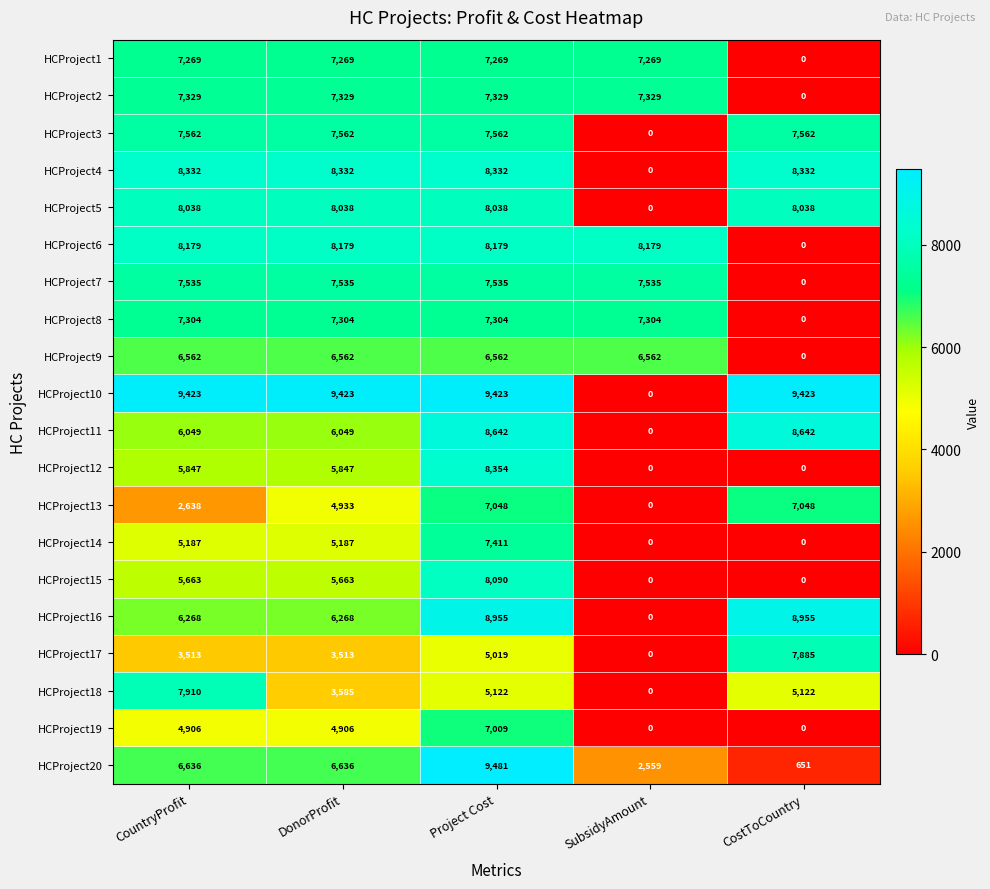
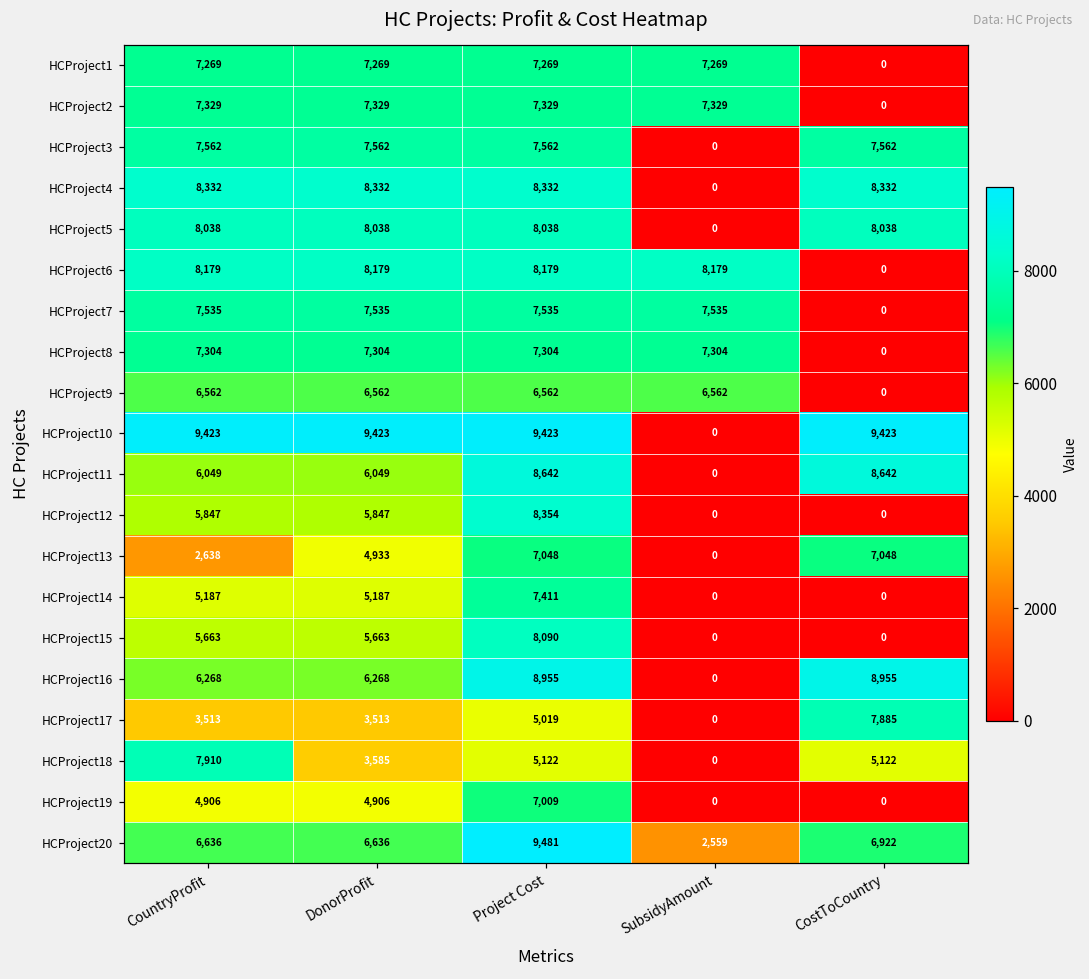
  {
    "HCProject1": {
      "CountryProfit": "7,269",
      "DonorProfit": "7,269",
      "Project Cost": "7,269",
      "SubsidyAmount": "7,269",
      "CostToCountry": "0"
    },
    "HCProject2": {
      "CountryProfit": "7,329",
      "DonorProfit": "7,329",
      "Project Cost": "7,329",
      "SubsidyAmount": "7,329",
      "CostToCountry": "0"
    },
    "HCProject3": {
      "CountryProfit": "7,562",
      "DonorProfit": "7,562",
      "Project Cost": "7,562",
      "SubsidyAmount": "0",
      "CostToCountry": "7,562"
    },
    "HCProject4": {
      "CountryProfit": "8,332",
      "DonorProfit": "8,332",
      "Project Cost": "8,332",
      "SubsidyAmount": "0",
      "CostToCountry": "8,332"
    },
    "HCProject5": {
      "CountryProfit": "8,038",
      "DonorProfit": "8,038",
      "Project Cost": "8,038",
      "SubsidyAmount": "0",
      "CostToCountry": "8,038"
    },
    "HCProject6": {
      "CountryProfit": "8,179",
      "DonorProfit": "8,179",
      "Project Cost": "8,179",
      "SubsidyAmount": "8,179",
      "CostToCountry": "0"
    },
    "HCProject7": {
      "CountryProfit": "7,535",
      "DonorProfit": "7,535",
      "Project Cost": "7,535",
      "SubsidyAmount": "7,535",
      "CostToCountry": "0"
    },
    "HCProject8": {
      "CountryProfit": "7,304",
      "DonorProfit": "7,304",
      "Project Cost": "7,304",
      "SubsidyAmount": "7,304",
      "CostToCountry": "0"
    },
    "HCProject9": {
      "CountryProfit": "6,562",
      "DonorProfit": "6,562",
      "Project Cost": "6,562",
      "SubsidyAmount": "6,562",
      "CostToCountry": "0"
    },
    "HCProject10": {
      "CountryProfit": "9,423",
      "DonorProfit": "9,423",
      "Project Cost": "9,423",
      "SubsidyAmount": "0",
      "CostToCountry": "9,423"
    },
    "HCProject11": {
      "CountryProfit": "6,049",
      "DonorProfit": "6,049",
      "Project Cost": "8,642",
      "SubsidyAmount": "0",
      "CostToCountry": "8,642"
    },
    "HCProject12": {
      "CountryProfit": "5,847",
      "DonorProfit": "5,847",
      "Project Cost": "8,354",
      "SubsidyAmount": "0",
      "CostToCountry": "0"
    },
    "HCProject13": {
      "CountryProfit": "2,638",
      "DonorProfit": "4,933",
      "Project Cost": "7,048",
      "SubsidyAmount": "0",
      "CostToCountry": "7,048"
    },
    "HCProject14": {
      "CountryProfit": "5,187",
      "DonorProfit": "5,187",
      "Project Cost": "7,411",
      "SubsidyAmount": "0",
      "CostToCountry": "0"
    },
    "HCProject15": {
      "CountryProfit": "5,663",
      "DonorProfit": "5,663",
      "Project Cost": "8,090",
      "SubsidyAmount": "0",
      "CostToCountry": "0"
    },
    "HCProject16": {
      "CountryProfit": "6,268",
      "DonorProfit": "6,268",
      "Project Cost": "8,955",
      "SubsidyAmount": "0",
      "CostToCountry": "8,955"
    },
    "HCProject17": {
      "CountryProfit": "3,513",
      "DonorProfit": "3,513",
      "Project Cost": "5,019",
      "SubsidyAmount": "0",
      "CostToCountry": "7,885"
    },
    "HCProject18": {
      "CountryProfit": "7,910",
      "DonorProfit": "3,585",
      "Project Cost": "5,122",
      "SubsidyAmount": "0",
      "CostToCountry": "5,122"
    },
    "HCProject19": {
      "CountryProfit": "4,906",
      "DonorProfit": "4,906",
      "Project Cost": "7,009",
      "SubsidyAmount": "0",
      "CostToCountry": "0"
    },
    "HCProject20": {
      "CountryProfit": "6,636",
      "DonorProfit": "6,636",
      "Project Cost": "9,481",
      "SubsidyAmount": "2,559",
-     "CostToCountry": "651"
+     "CostToCountry": "6,922"
    }
  }
